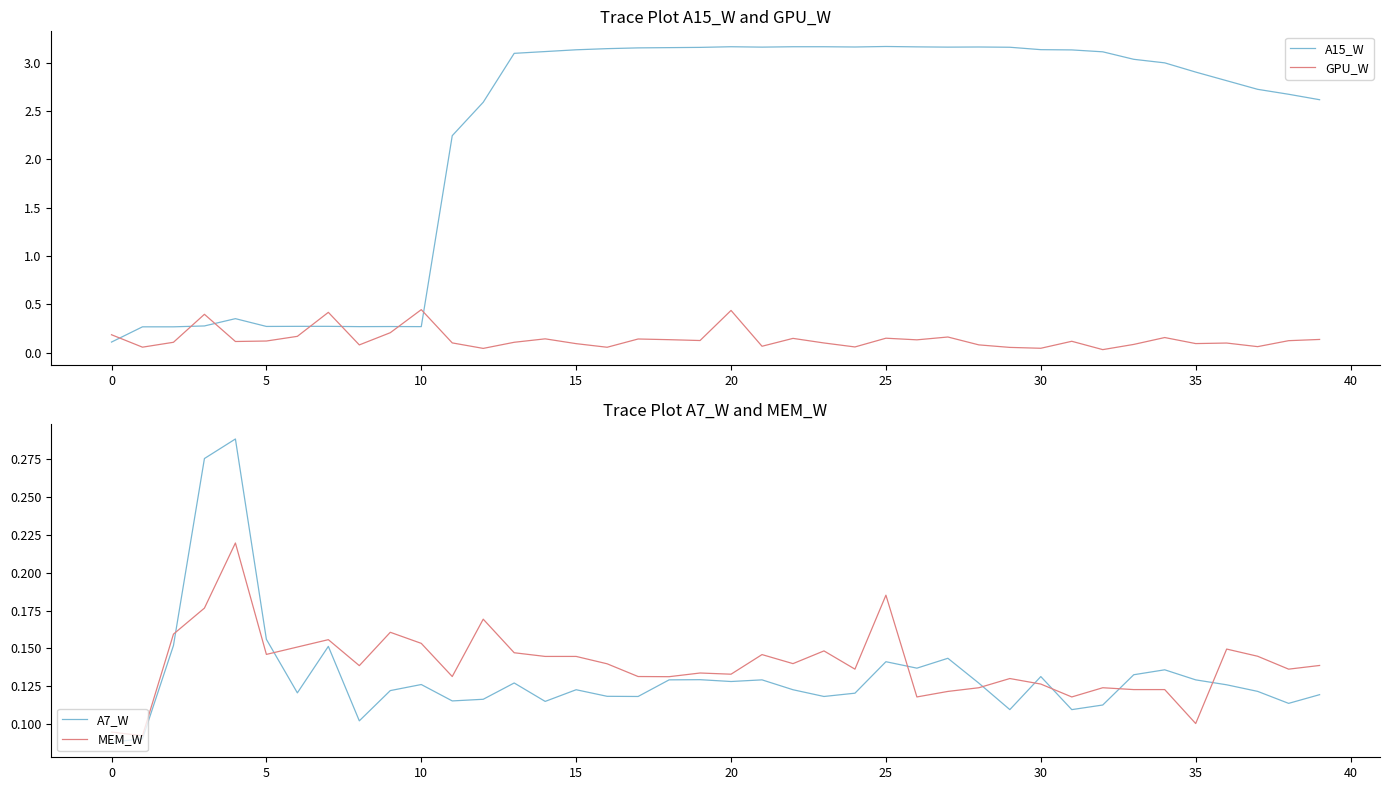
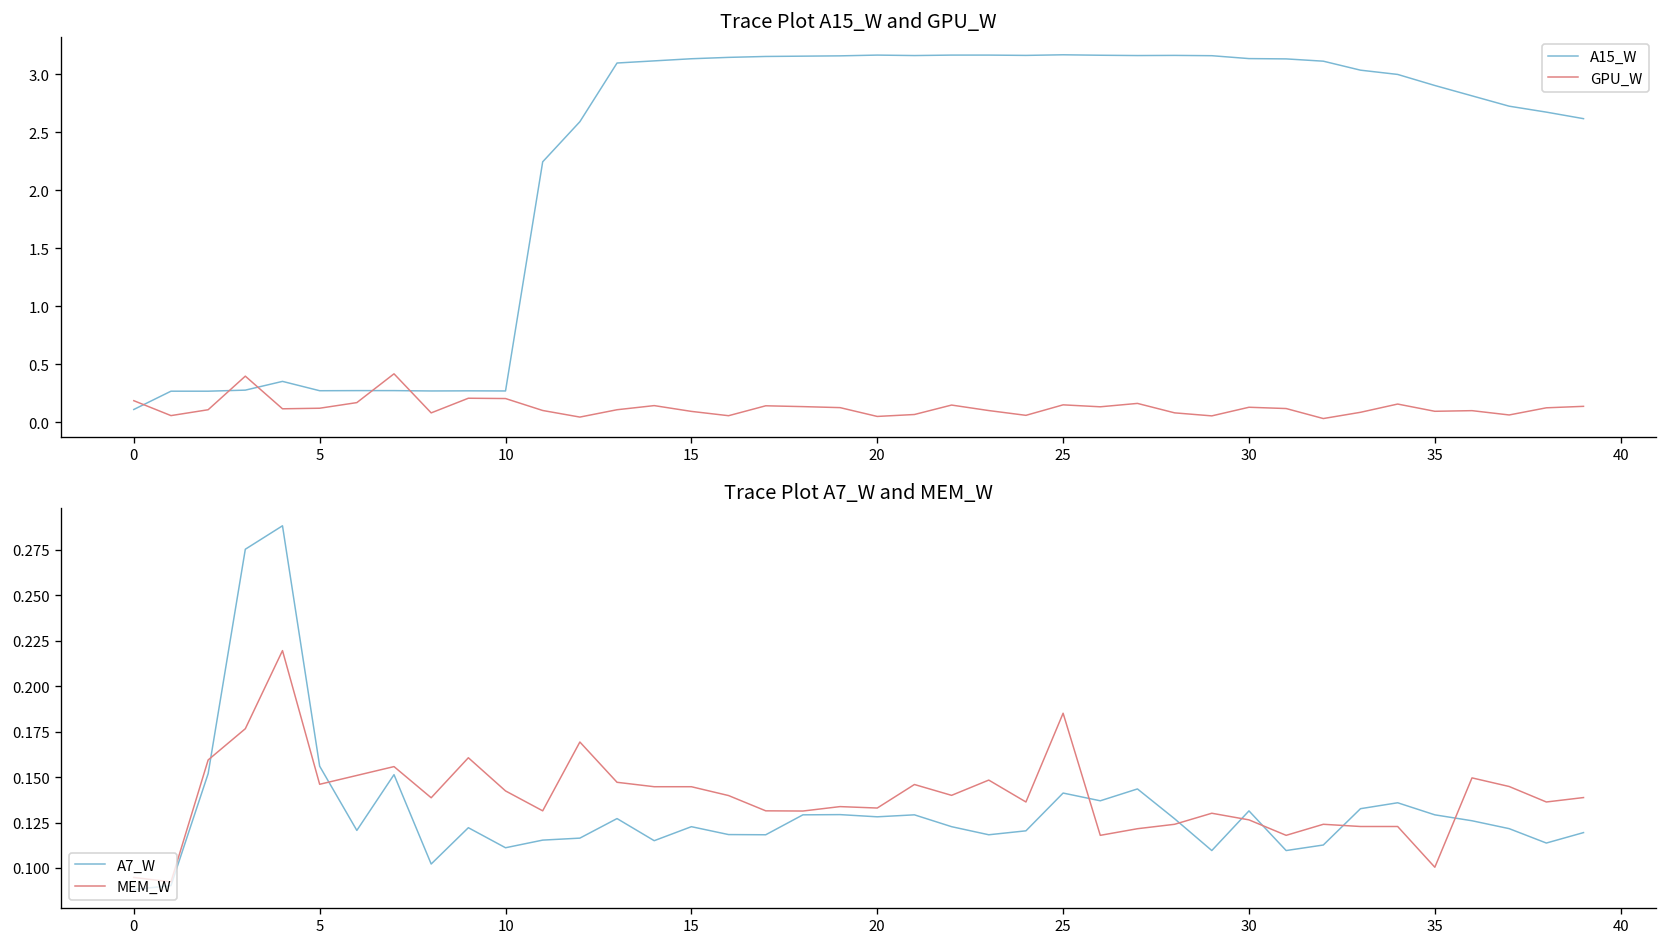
  {
    "Trace Plot A15_W and GPU_W": {
      "A15_W": {
        "0": 0.1,
        "5": 0.3,
        "10": 0.3,
        "15": 3.1,
        "20": 3.2,
        "25": 3.2,
        "30": 3.1,
        "35": 2.9
      },
      "GPU_W": {
        "0": 0.2,
        "5": 0.1,
-       "10": 0.4,
+       "10": 0.2,
        "15": 0.1,
-       "20": 0.4,
+       "20": 0.0,
        "25": 0.1,
-       "30": 0.0,
+       "30": 0.1,
        "35": 0.1
      }
    },
    "Trace Plot A7_W and MEM_W": {
      "A7_W": {
        "5": 0.156,
-       "10": 0.126,
+       "10": 0.111,
        "15": 0.123,
        "20": 0.128,
        "25": 0.141,
        "30": 0.131,
        "35": 0.129
      },
      "MEM_W": {
        "5": 0.146,
-       "10": 0.153,
+       "10": 0.142,
        "15": 0.145,
        "20": 0.133,
        "25": 0.185,
        "30": 0.126,
        "35": 0.100
      }
    }
  }
